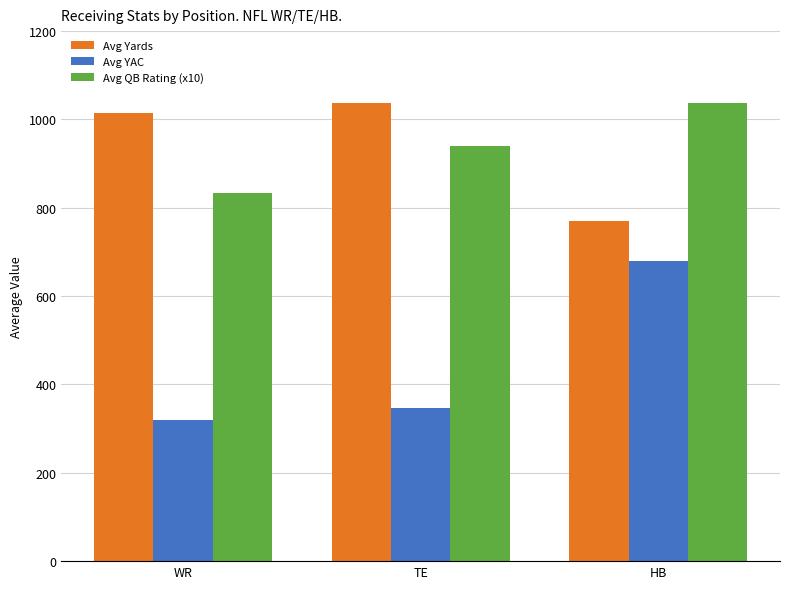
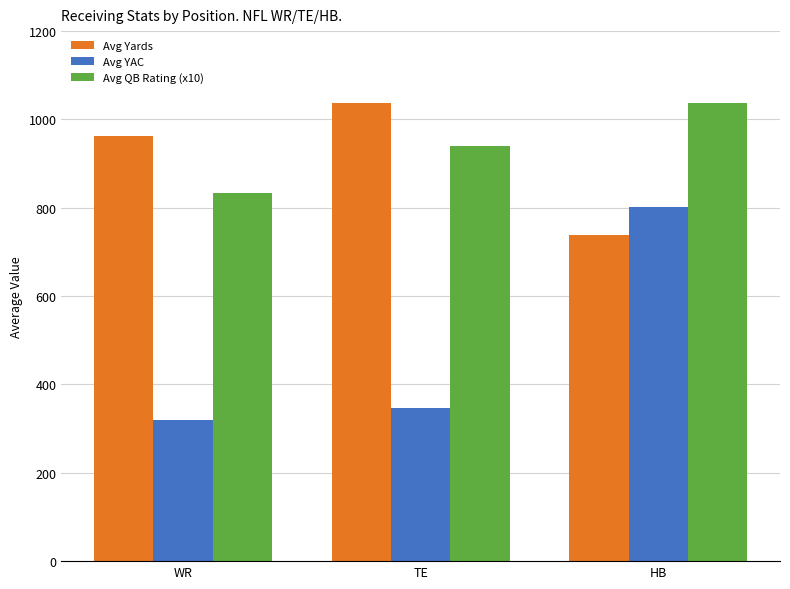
  {
    "Avg Yards": {
-     "WR": 1010,
+     "WR": 960,
      "TE": 1040,
-     "HB": 770
+     "HB": 740
    },
    "Avg YAC": {
      "WR": 320,
      "TE": 350,
-     "HB": 680
+     "HB": 800
    },
    "Avg QB Rating (x10)": {
      "WR": 830,
      "TE": 940,
      "HB": 1040
    }
  }
